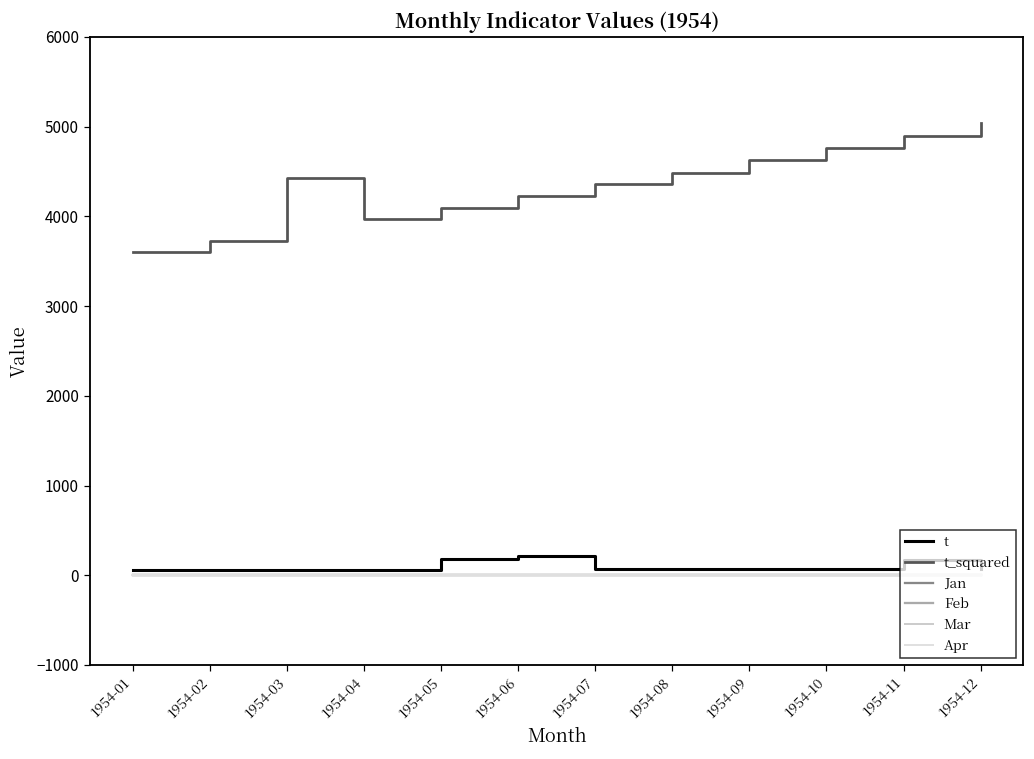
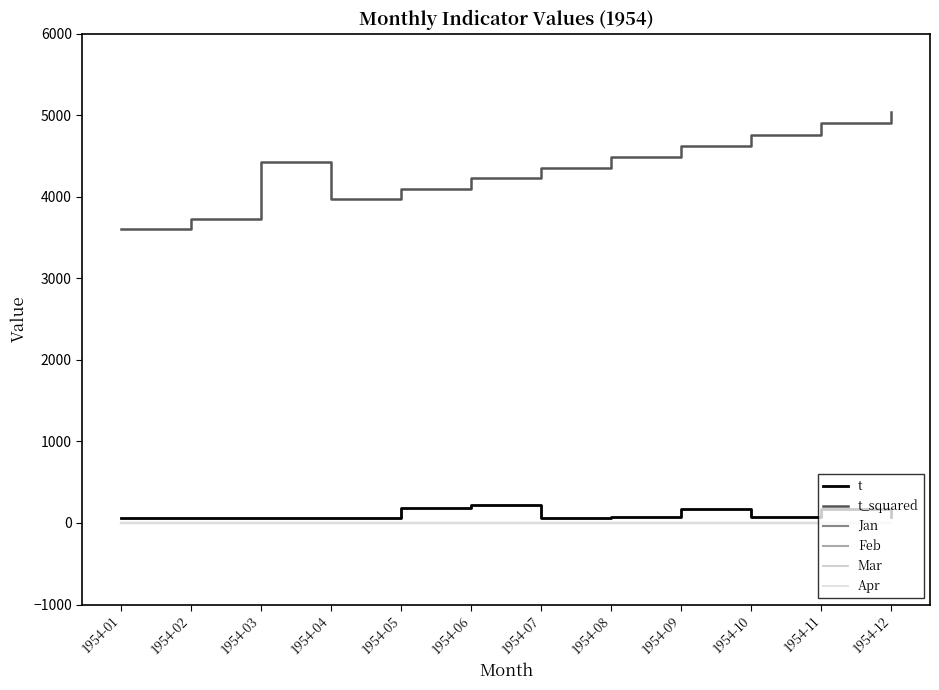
  {
    "t": {
      "1954-01": 100,
      "1954-02": 100,
      "1954-03": 100,
      "1954-04": 100,
      "1954-05": 200,
      "1954-06": 200,
      "1954-07": 100,
      "1954-08": 100,
-     "1954-09": 100,
+     "1954-09": 200,
      "1954-10": 100
    },
    "t_squared": {
      "1954-01": 3600,
      "1954-02": 3700,
      "1954-03": 4400,
      "1954-04": 4000,
      "1954-05": 4100,
      "1954-06": 4200,
      "1954-07": 4400,
      "1954-08": 4500,
      "1954-09": 4600,
      "1954-10": 4800,
      "1954-11": 4900,
      "1954-12": 5000
    },
    "Apr": {
      "1954-01": 0,
      "1954-02": 0,
      "1954-03": 0,
      "1954-04": 0,
      "1954-05": 0,
      "1954-06": 0,
      "1954-07": 0,
      "1954-08": 0,
      "1954-09": 0,
      "1954-10": 0
    }
  }
